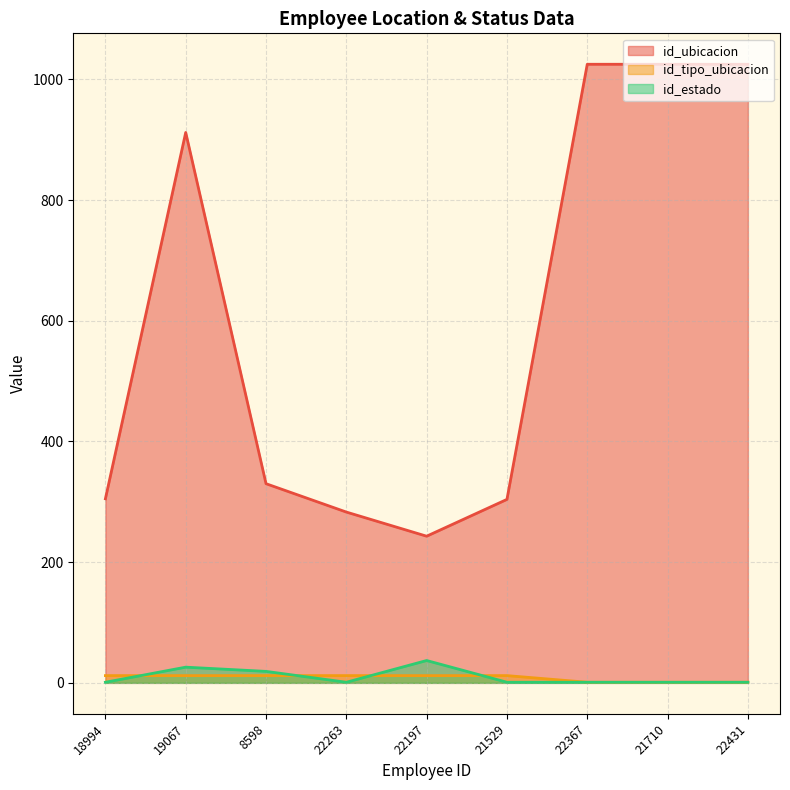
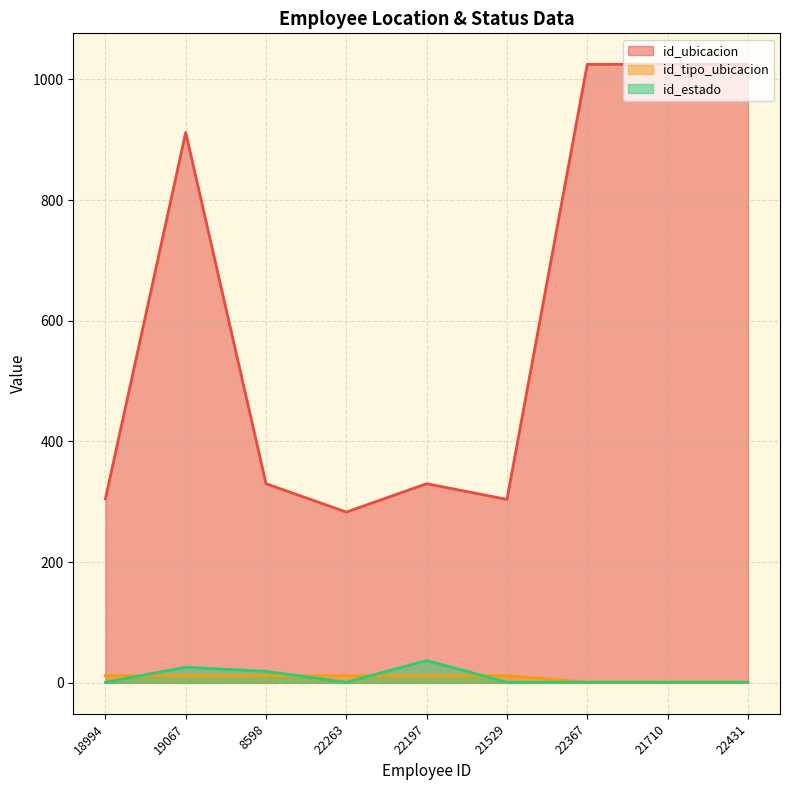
  {
    "id_ubicacion": {
      "18994": 310,
      "19067": 910,
      "8598": 330,
      "22263": 280,
-     "22197": 240,
+     "22197": 330,
      "21529": 300,
      "22367": 1030
    },
    "id_tipo_ubicacion": {
      "18994": 10,
      "19067": 10,
      "8598": 10,
      "22263": 10,
      "22197": 10,
      "21529": 10
    },
    "id_estado": {
      "18994": 0,
      "19067": 30,
      "8598": 20,
      "22263": 0,
      "22197": 40,
      "21529": 0
    }
  }
